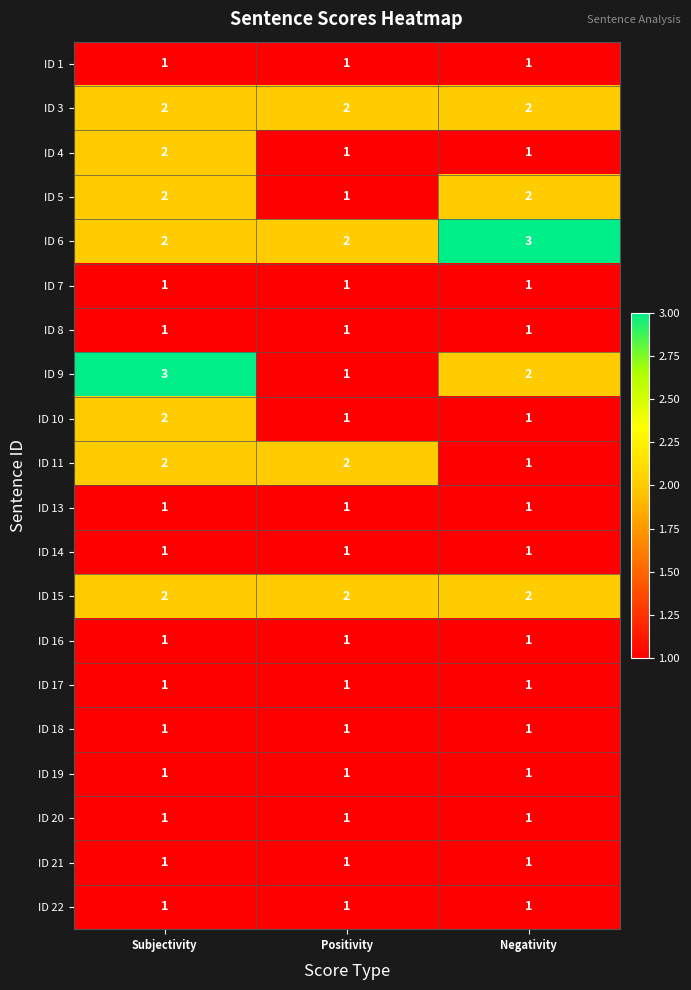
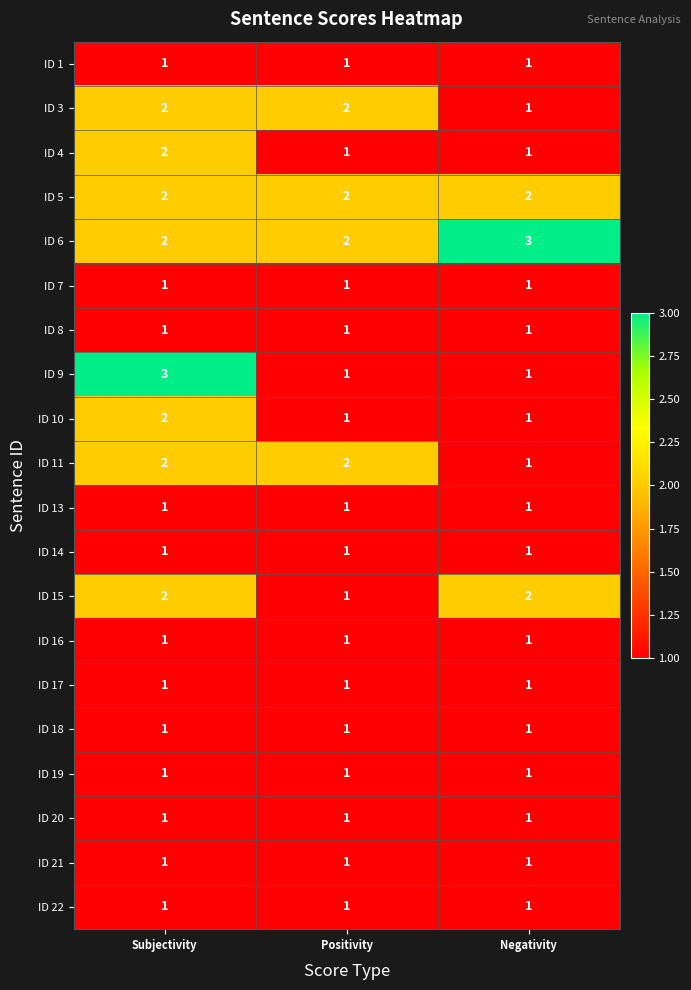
  {
    "ID 1": {
      "Subjectivity": 1,
      "Positivity": 1,
      "Negativity": 1
    },
    "ID 3": {
      "Subjectivity": 2,
      "Positivity": 2,
-     "Negativity": 2
+     "Negativity": 1
    },
    "ID 4": {
      "Subjectivity": 2,
      "Positivity": 1,
      "Negativity": 1
    },
    "ID 5": {
      "Subjectivity": 2,
-     "Positivity": 1,
+     "Positivity": 2,
      "Negativity": 2
    },
    "ID 6": {
      "Subjectivity": 2,
      "Positivity": 2,
      "Negativity": 3
    },
    "ID 7": {
      "Subjectivity": 1,
      "Positivity": 1,
      "Negativity": 1
    },
    "ID 8": {
      "Subjectivity": 1,
      "Positivity": 1,
      "Negativity": 1
    },
    "ID 9": {
      "Subjectivity": 3,
      "Positivity": 1,
-     "Negativity": 2
+     "Negativity": 1
    },
    "ID 10": {
      "Subjectivity": 2,
      "Positivity": 1,
      "Negativity": 1
    },
    "ID 11": {
      "Subjectivity": 2,
      "Positivity": 2,
      "Negativity": 1
    },
    "ID 13": {
      "Subjectivity": 1,
      "Positivity": 1,
      "Negativity": 1
    },
    "ID 14": {
      "Subjectivity": 1,
      "Positivity": 1,
      "Negativity": 1
    },
    "ID 15": {
      "Subjectivity": 2,
-     "Positivity": 2,
+     "Positivity": 1,
      "Negativity": 2
    },
    "ID 16": {
      "Subjectivity": 1,
      "Positivity": 1,
      "Negativity": 1
    },
    "ID 17": {
      "Subjectivity": 1,
      "Positivity": 1,
      "Negativity": 1
    },
    "ID 18": {
      "Subjectivity": 1,
      "Positivity": 1,
      "Negativity": 1
    },
    "ID 19": {
      "Subjectivity": 1,
      "Positivity": 1,
      "Negativity": 1
    },
    "ID 20": {
      "Subjectivity": 1,
      "Positivity": 1,
      "Negativity": 1
    },
    "ID 21": {
      "Subjectivity": 1,
      "Positivity": 1,
      "Negativity": 1
    },
    "ID 22": {
      "Subjectivity": 1,
      "Positivity": 1,
      "Negativity": 1
    }
  }
